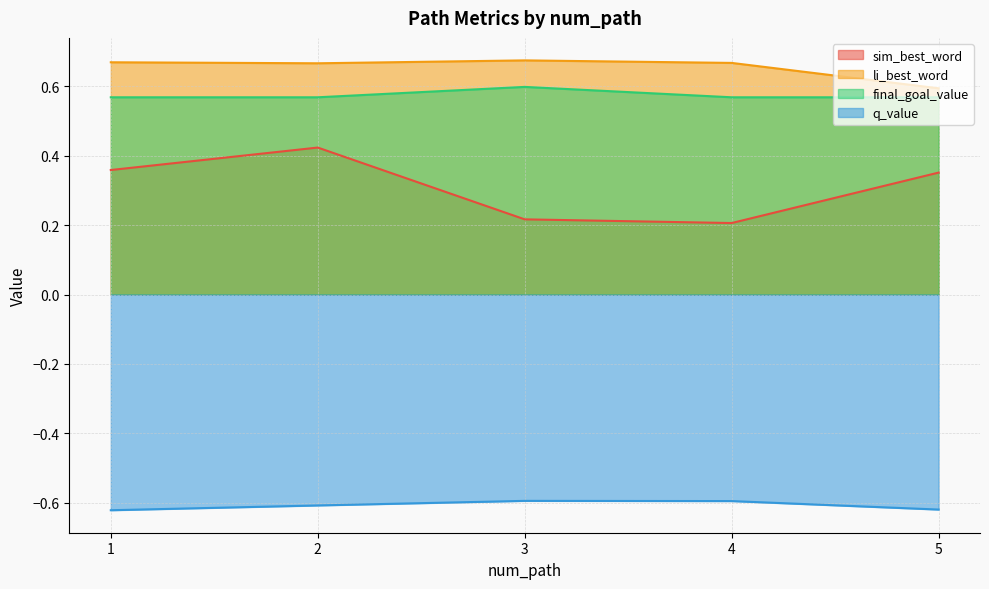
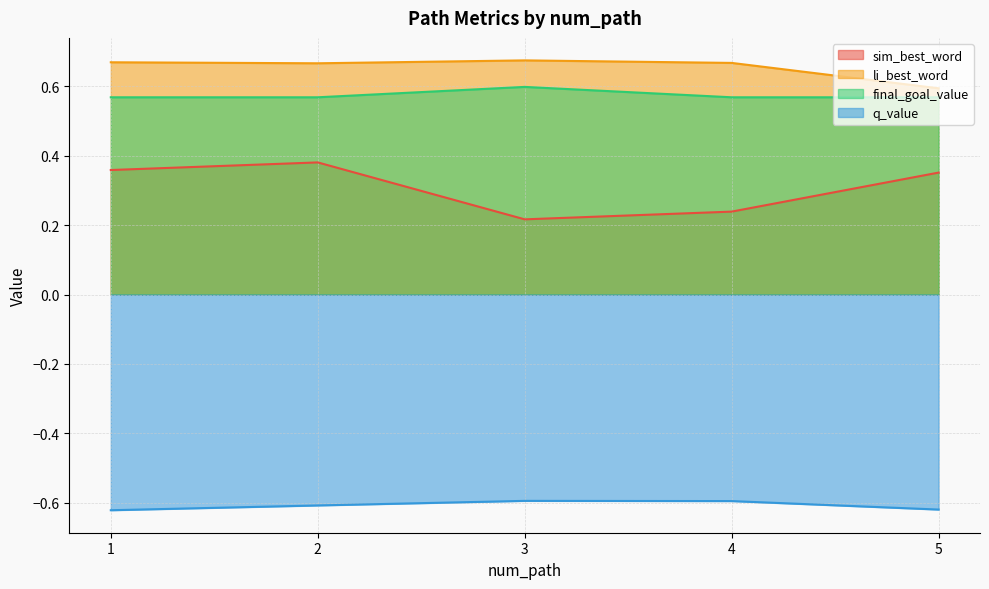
  {
    "sim_best_word": {
      "1": 0.36,
-     "2": 0.42,
+     "2": 0.38,
      "3": 0.22,
-     "4": 0.21,
+     "4": 0.24,
      "5": 0.35
    },
    "li_best_word": {
      "1": 0.67,
      "2": 0.67,
      "3": 0.68,
      "4": 0.67
    },
    "final_goal_value": {
      "1": 0.57,
      "2": 0.57,
      "3": 0.60,
      "4": 0.57
    }
  }
